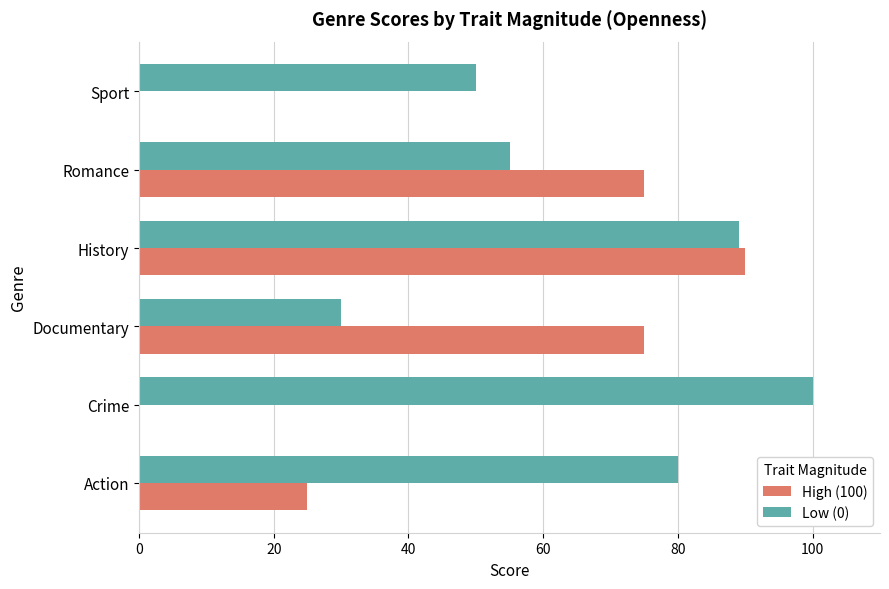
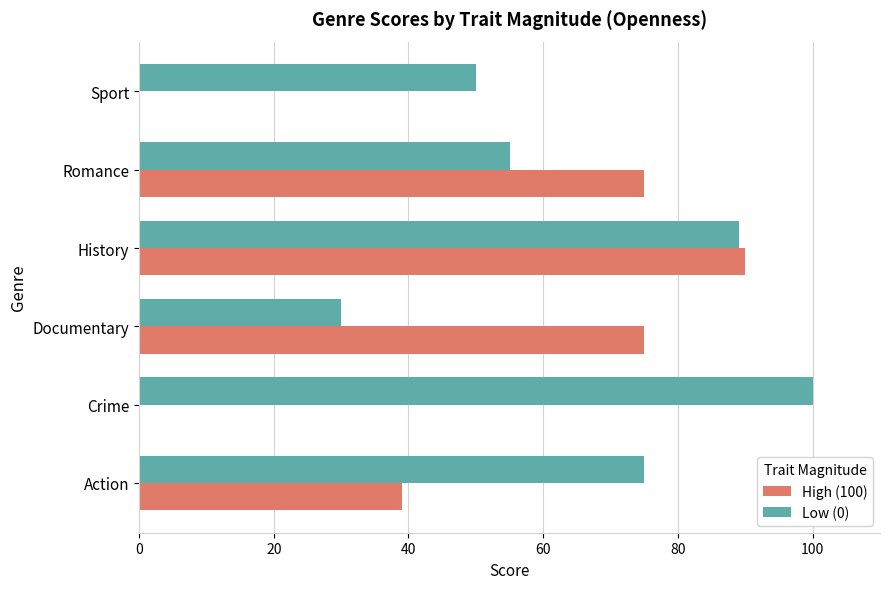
  {
    "High (100)": {
      "Sport": 0,
      "Romance": 75,
      "History": 90,
      "Documentary": 75,
      "Crime": 0,
-     "Action": 25
+     "Action": 39
    },
    "Low (0)": {
      "Sport": 50,
      "Romance": 55,
      "History": 89,
      "Documentary": 30,
      "Crime": 100,
-     "Action": 80
+     "Action": 75
    }
  }
